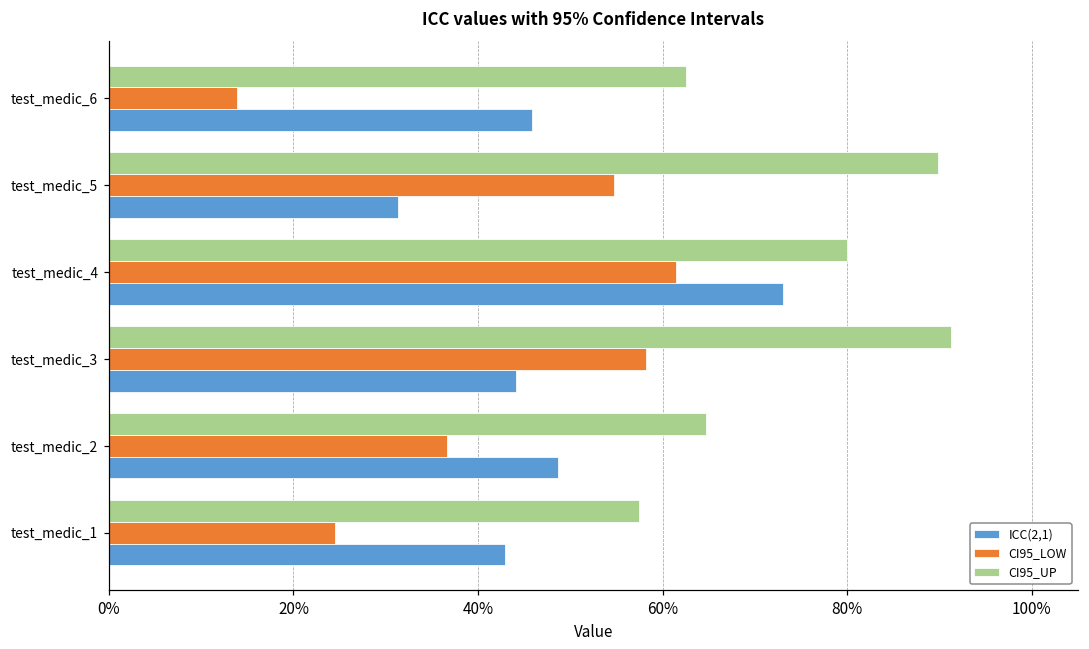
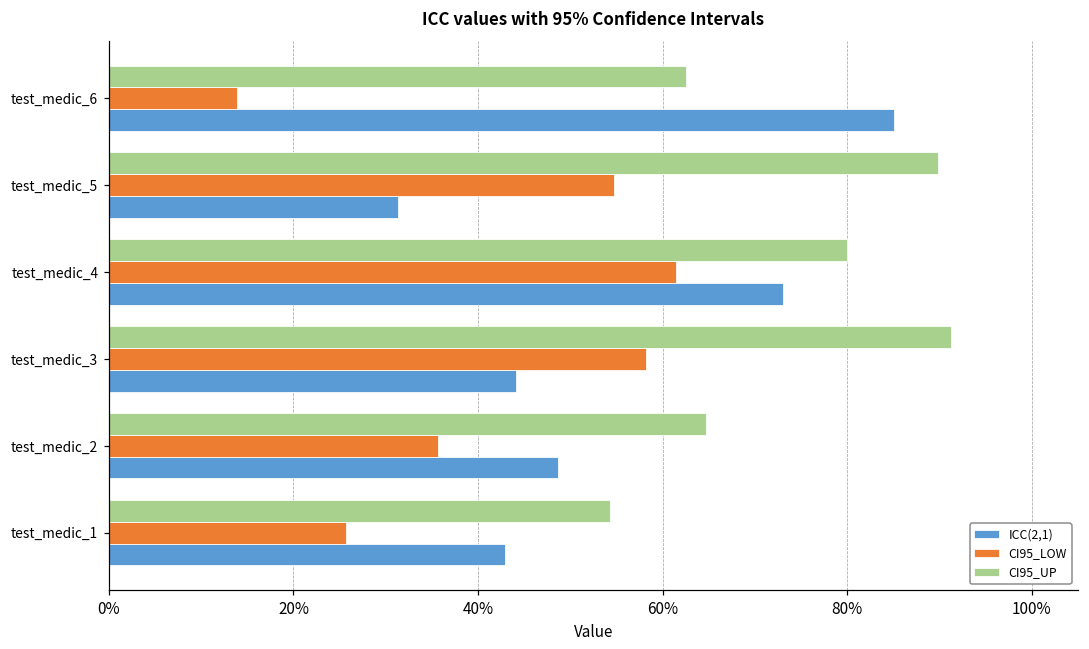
  {
    "ICC(2,1)": {
-     "test_medic_6": "46%",
+     "test_medic_6": "85%",
      "test_medic_5": "31%",
      "test_medic_4": "73%",
      "test_medic_3": "44%",
      "test_medic_2": "49%",
      "test_medic_1": "43%"
    },
    "CI95_LOW": {
      "test_medic_6": "14%",
      "test_medic_5": "55%",
      "test_medic_4": "61%",
      "test_medic_3": "58%",
-     "test_medic_2": "37%",
-     "test_medic_1": "24%"
+     "test_medic_2": "36%",
+     "test_medic_1": "26%"
    },
    "CI95_UP": {
      "test_medic_6": "63%",
      "test_medic_5": "90%",
      "test_medic_4": "80%",
      "test_medic_3": "91%",
      "test_medic_2": "65%",
-     "test_medic_1": "57%"
+     "test_medic_1": "54%"
    }
  }
